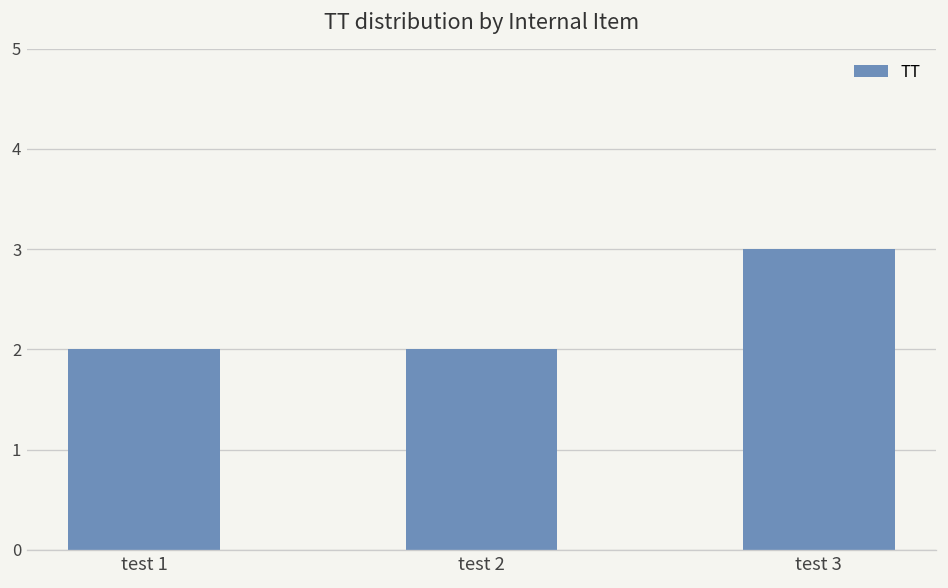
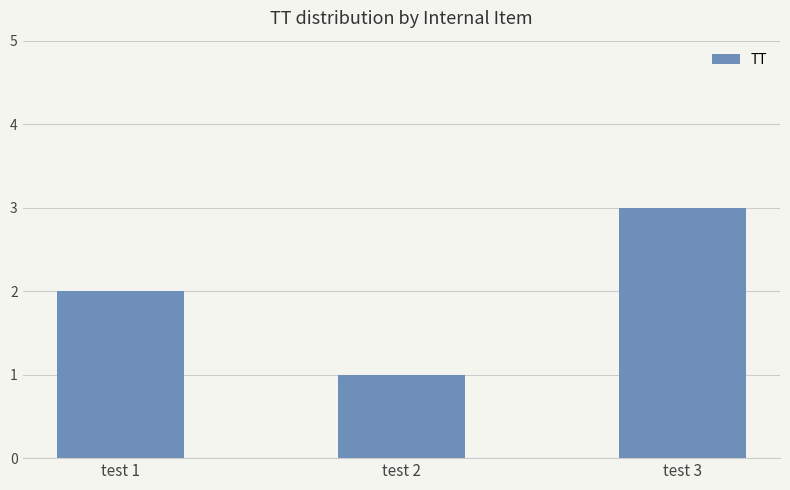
  {
    "test 1": 2,
-   "test 2": 2,
+   "test 2": 1,
    "test 3": 3
  }
